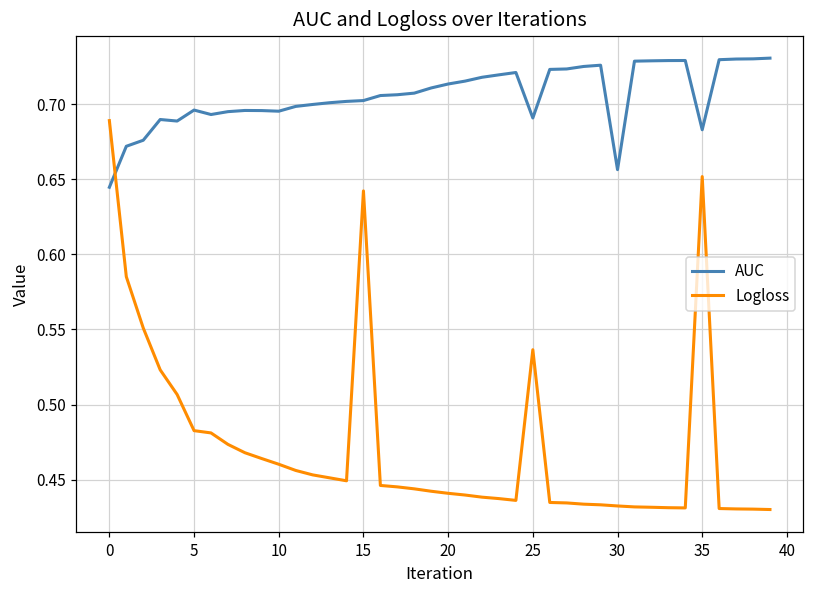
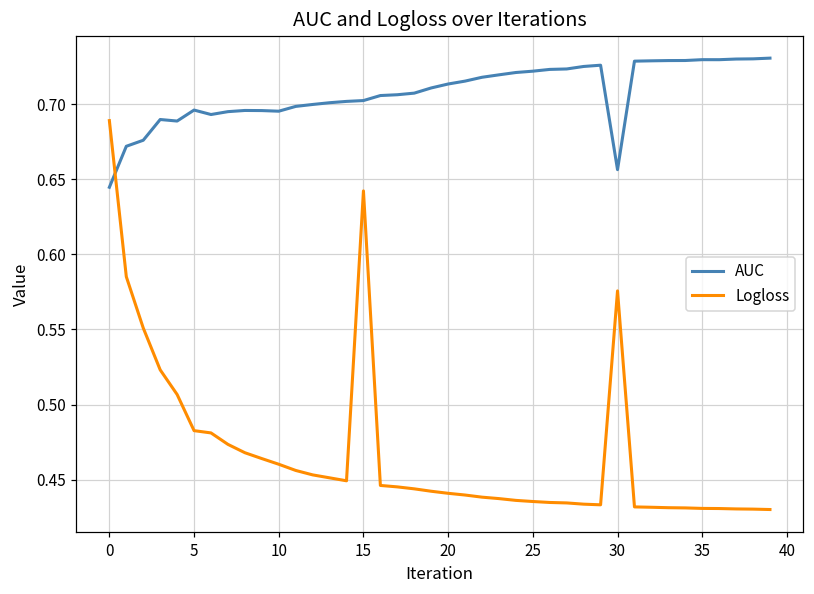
  {
    "AUC": {
      "0": 0.645,
      "5": 0.696,
      "10": 0.695,
      "15": 0.702,
      "20": 0.713,
-     "25": 0.691,
+     "25": 0.722,
      "30": 0.656,
-     "35": 0.683
+     "35": 0.730
    },
    "Logloss": {
      "0": 0.689,
      "5": 0.483,
      "10": 0.460,
      "15": 0.642,
      "20": 0.441,
-     "25": 0.537,
-     "30": 0.432,
-     "35": 0.652
+     "25": 0.435,
+     "30": 0.576,
+     "35": 0.431
    }
  }
